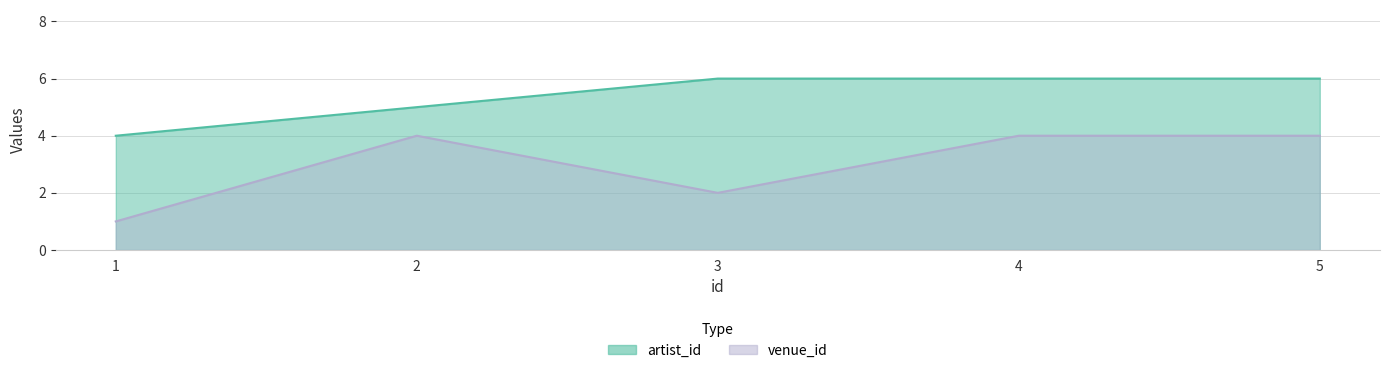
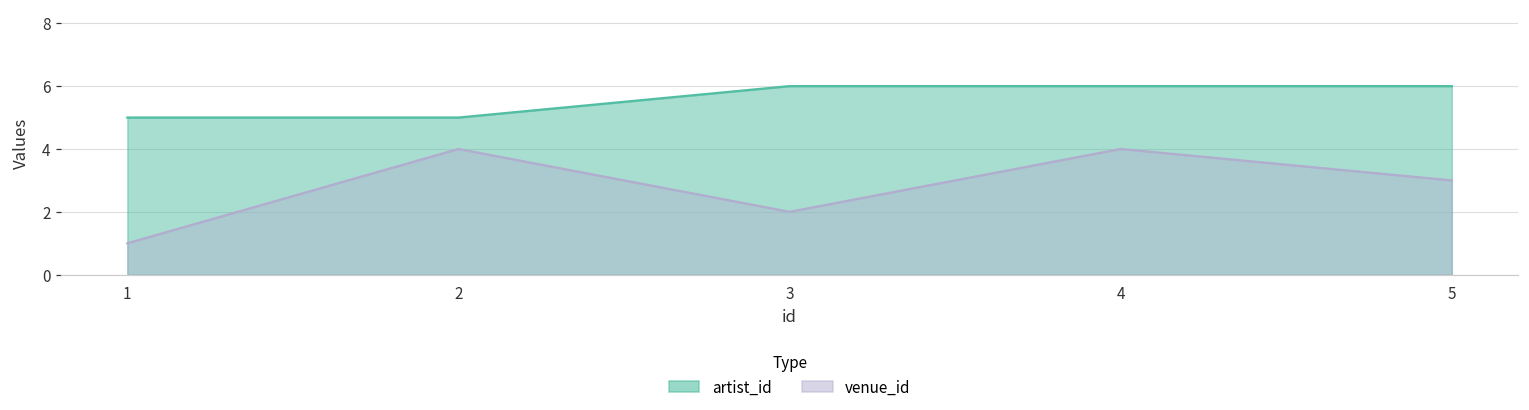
  {
    "artist_id": {
-     "1": 4,
+     "1": 5,
      "2": 5,
      "3": 6,
      "4": 6,
      "5": 6
    },
    "venue_id": {
      "1": 1,
      "2": 4,
      "3": 2,
      "4": 4,
-     "5": 4
+     "5": 3
    }
  }
